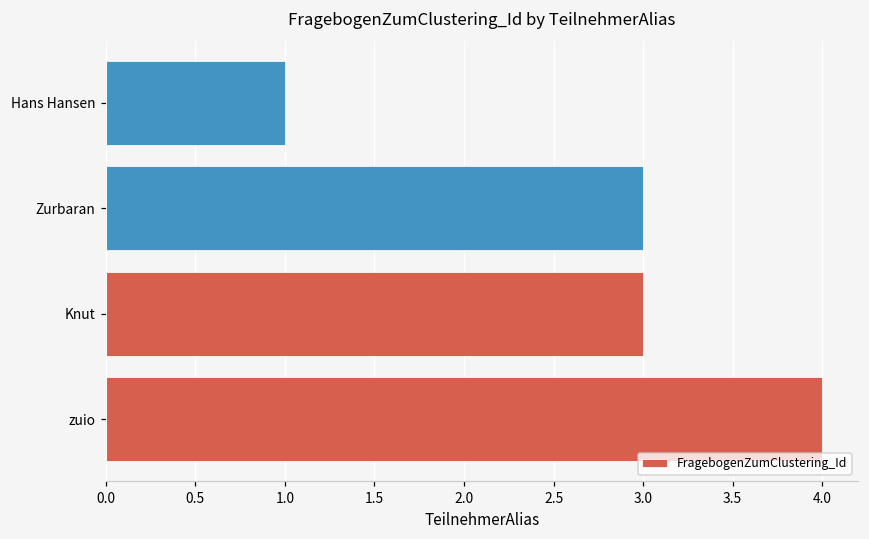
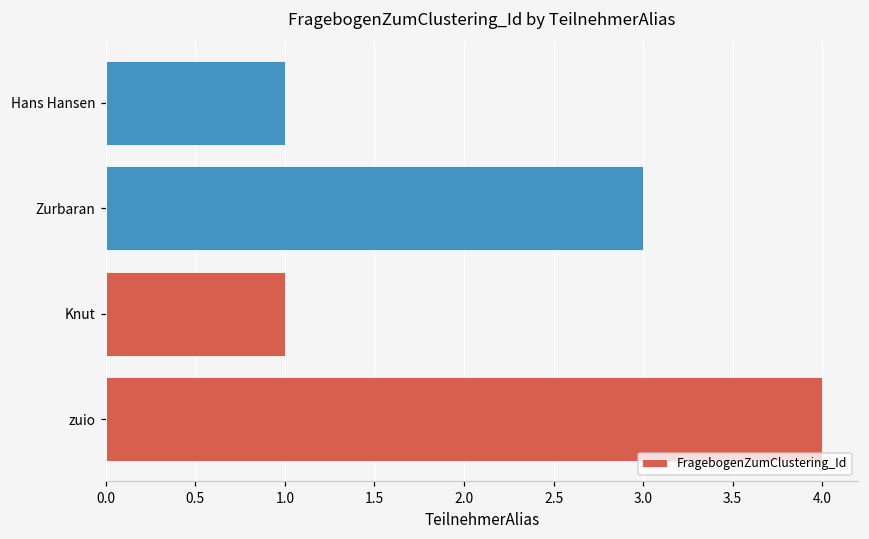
  {
    "Hans Hansen": 1,
    "Zurbaran": 3,
-   "Knut": 3,
+   "Knut": 1,
    "zuio": 4
  }
